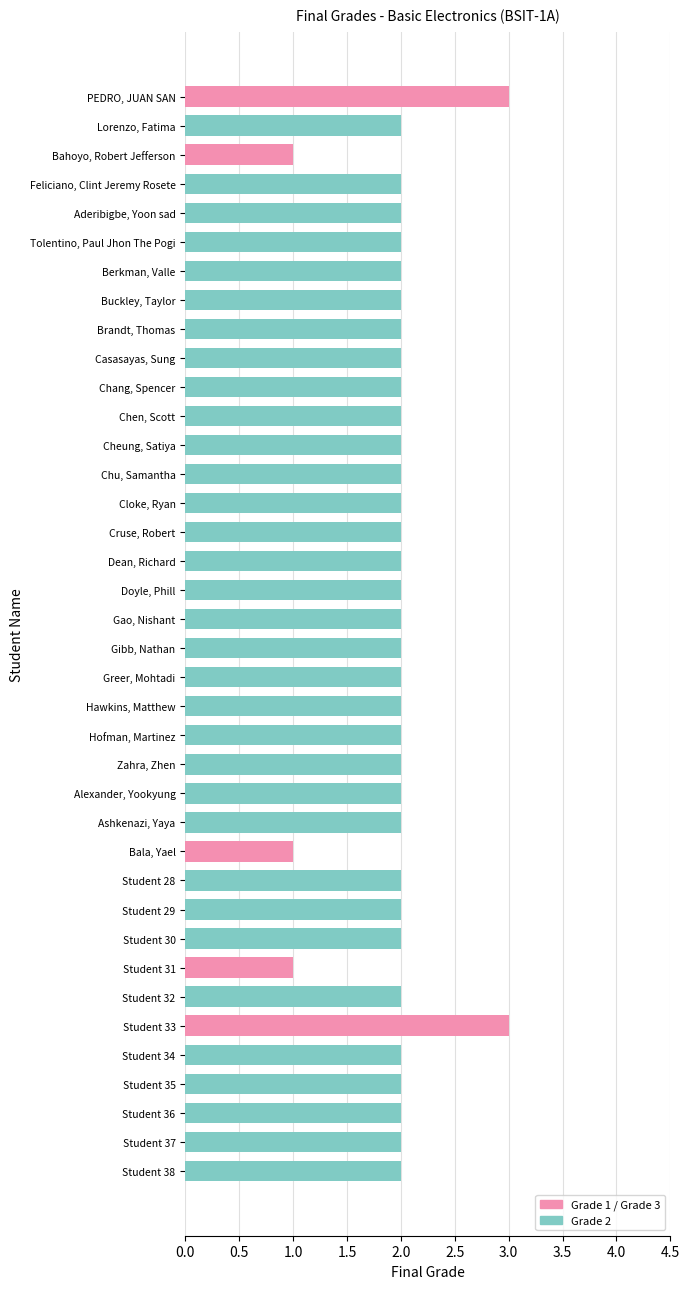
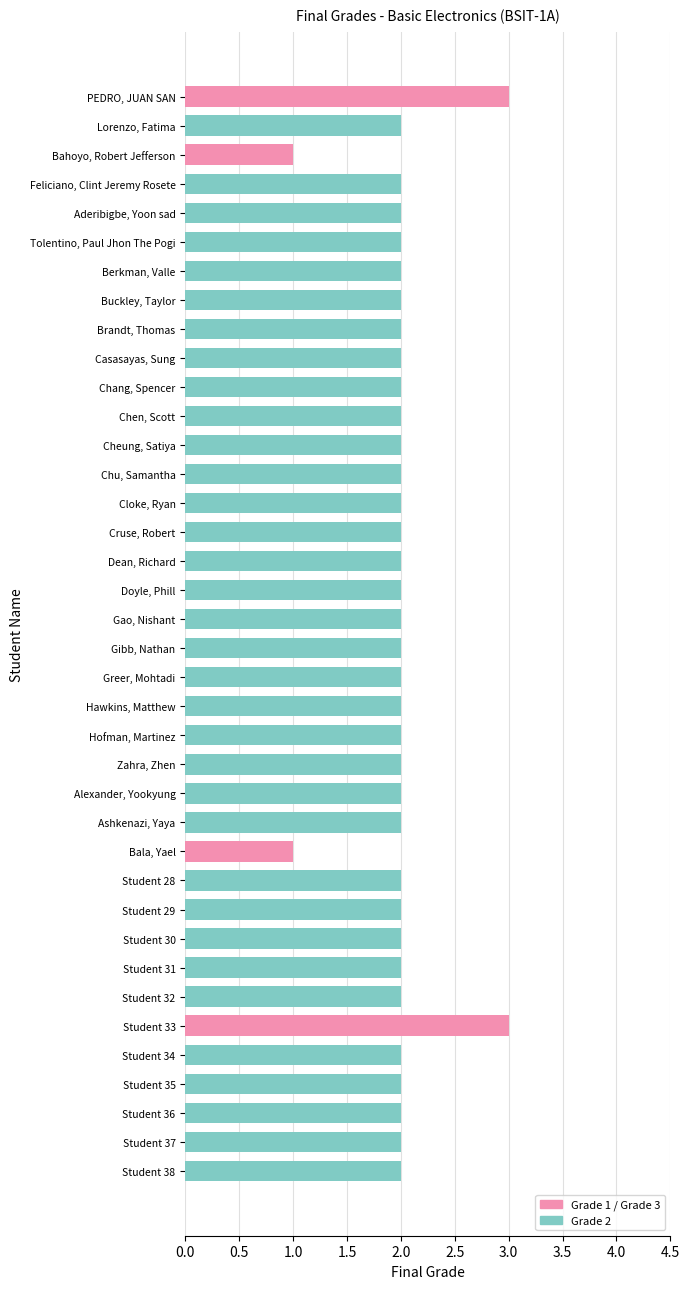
  {
    "PEDRO, JUAN SAN": 3,
    "Lorenzo, Fatima": 2,
    "Bahoyo, Robert Jefferson": 1,
    "Feliciano, Clint Jeremy Rosete": 2,
    "Aderibigbe, Yoon sad": 2,
    "Tolentino, Paul Jhon The Pogi": 2,
    "Berkman, Valle": 2,
    "Buckley, Taylor": 2,
    "Brandt, Thomas": 2,
    "Casasayas, Sung": 2,
    "Chang, Spencer": 2,
    "Chen, Scott": 2,
    "Cheung, Satiya": 2,
    "Chu, Samantha": 2,
    "Cloke, Ryan": 2,
    "Cruse, Robert": 2,
    "Dean, Richard": 2,
    "Doyle, Phill": 2,
    "Gao, Nishant": 2,
    "Gibb, Nathan": 2,
    "Greer, Mohtadi": 2,
    "Hawkins, Matthew": 2,
    "Hofman, Martinez": 2,
    "Zahra, Zhen": 2,
    "Alexander, Yookyung": 2,
    "Ashkenazi, Yaya": 2,
    "Bala, Yael": 1,
    "Student 28": 2,
    "Student 29": 2,
    "Student 30": 2,
-   "Student 31": 1,
+   "Student 31": 2,
    "Student 32": 2,
    "Student 33": 3,
    "Student 34": 2,
    "Student 35": 2,
    "Student 36": 2,
    "Student 37": 2,
    "Student 38": 2
  }
